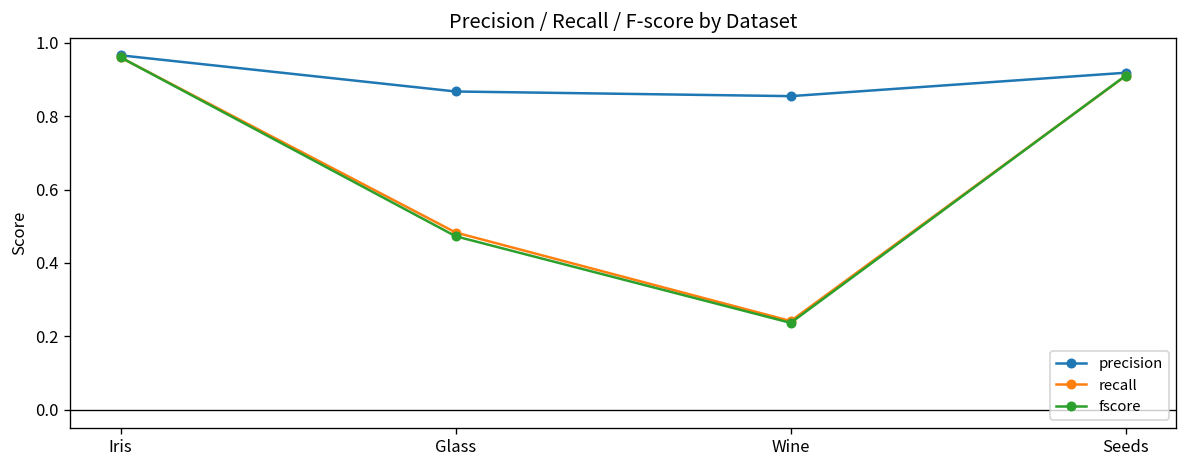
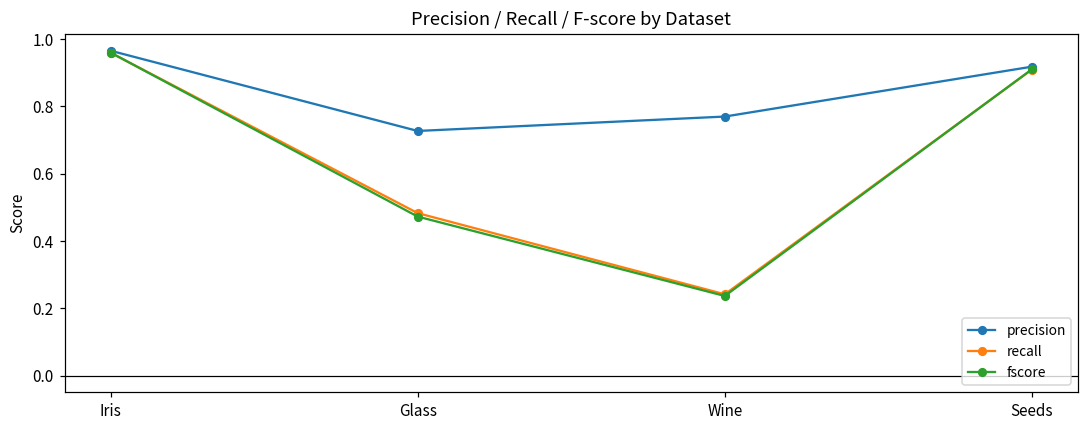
  {
    "precision": {
-     "Glass": 0.87,
-     "Wine": 0.85
+     "Glass": 0.73,
+     "Wine": 0.77
    },
    "recall": {
      "Glass": 0.48
    },
    "fscore": {
      "Glass": 0.47
    }
  }
